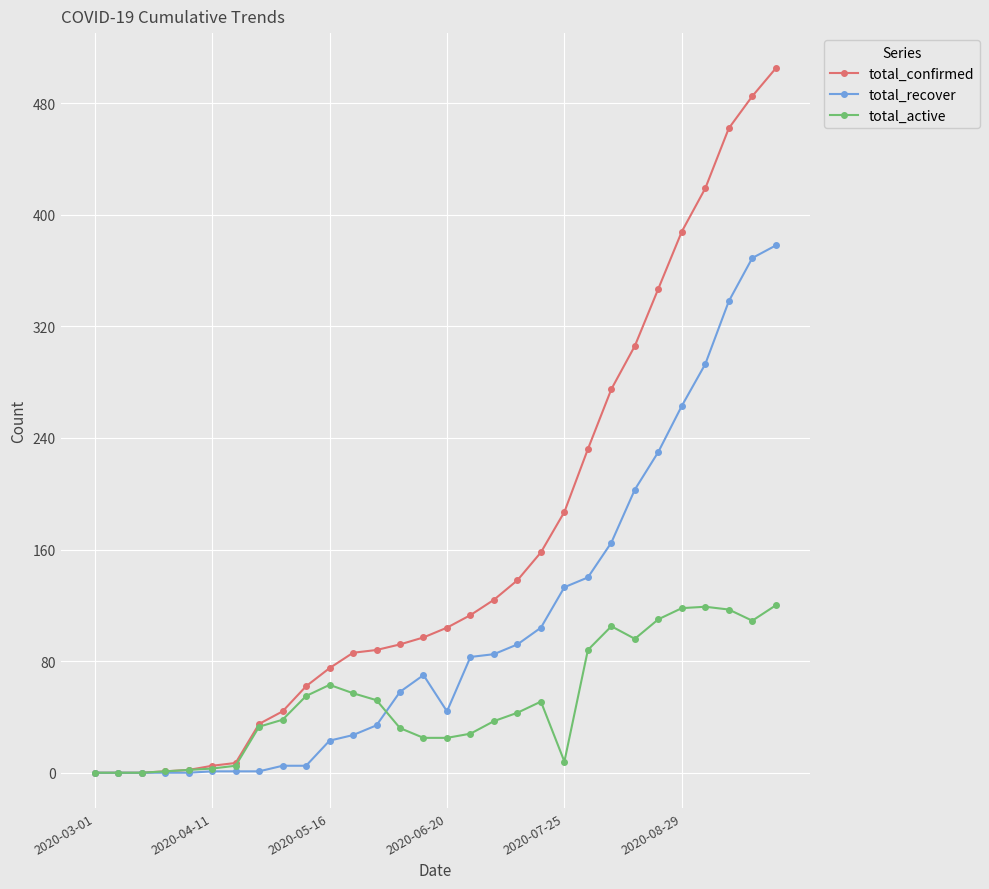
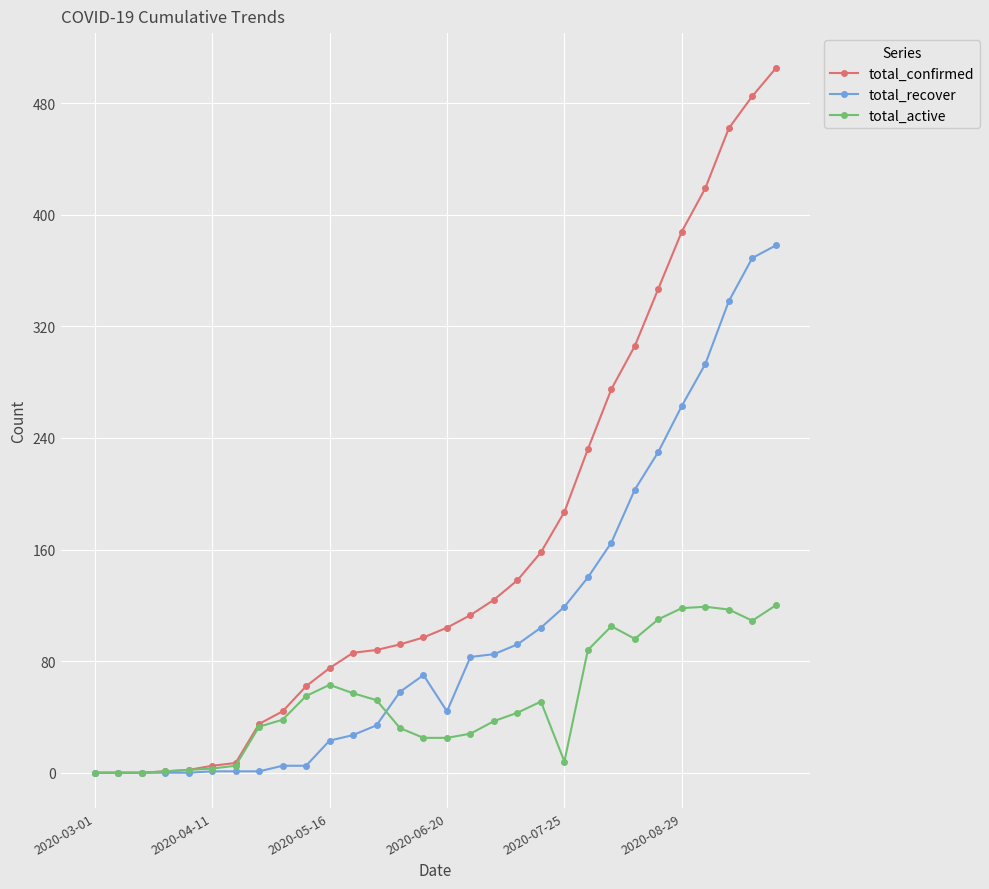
  {
    "total_confirmed": {
      "2020-04-11": 5,
      "2020-05-16": 75,
      "2020-06-20": 104,
      "2020-07-25": 187,
      "2020-08-29": 388
    },
    "total_recover": {
      "2020-04-11": 1,
      "2020-05-16": 23,
      "2020-06-20": 44,
-     "2020-07-25": 133,
+     "2020-07-25": 119,
      "2020-08-29": 263
    },
    "total_active": {
      "2020-04-11": 3,
      "2020-05-16": 63,
      "2020-06-20": 25,
      "2020-07-25": 8,
      "2020-08-29": 118
    }
  }
